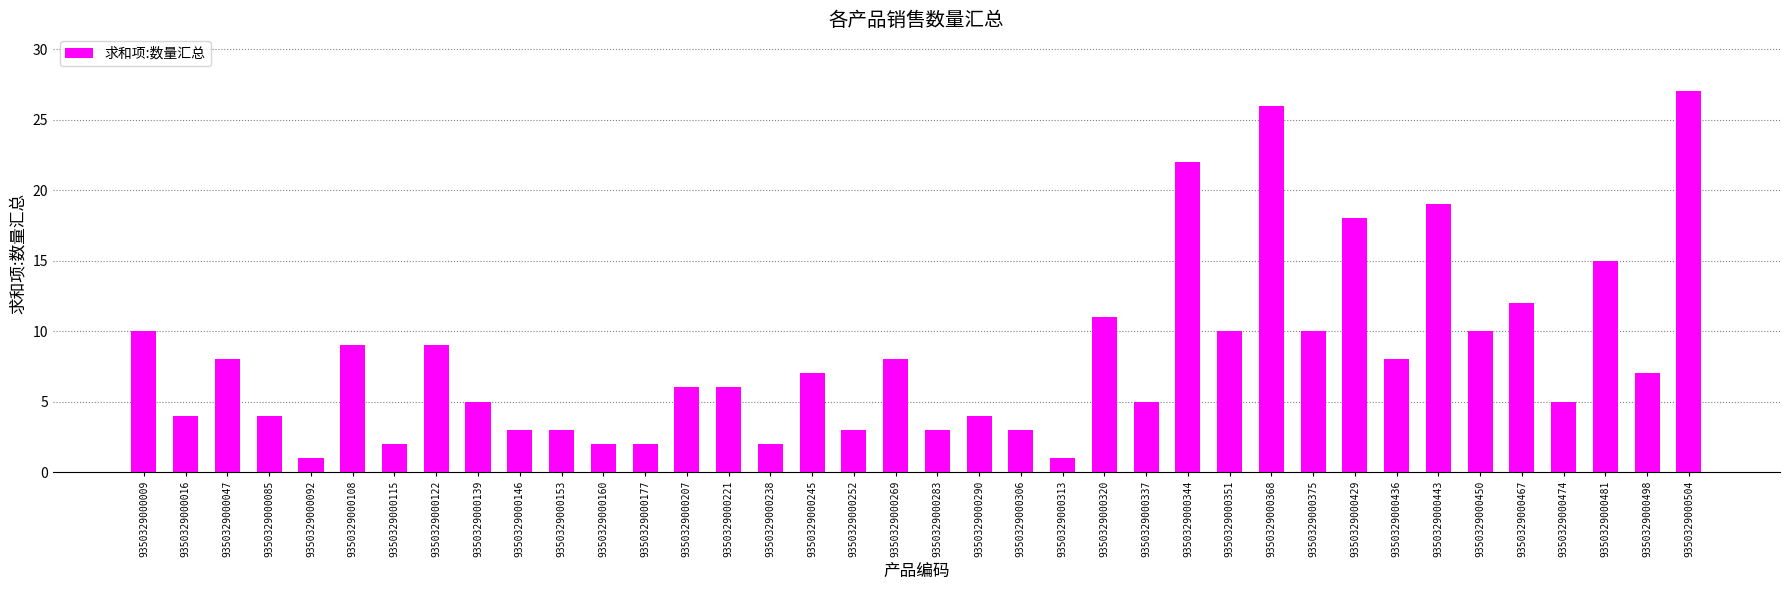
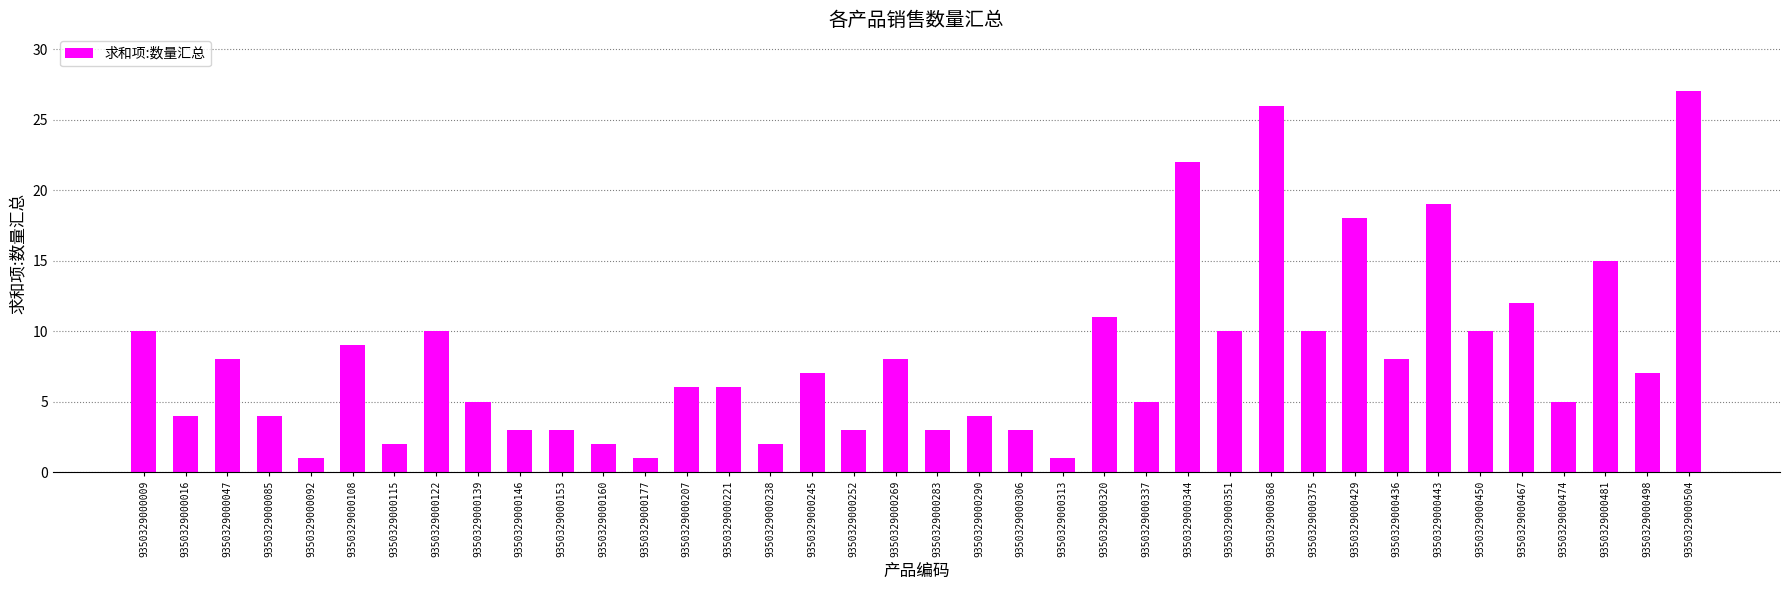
  {
    "9350329000009": 10,
    "9350329000016": 4,
    "9350329000047": 8,
    "9350329000085": 4,
    "9350329000092": 1,
    "9350329000108": 9,
    "9350329000115": 2,
-   "9350329000122": 9,
+   "9350329000122": 10,
    "9350329000139": 5,
    "9350329000146": 3,
    "9350329000153": 3,
    "9350329000160": 2,
-   "9350329000177": 2,
+   "9350329000177": 1,
    "9350329000207": 6,
    "9350329000221": 6,
    "9350329000238": 2,
    "9350329000245": 7,
    "9350329000252": 3,
    "9350329000269": 8,
    "9350329000283": 3,
    "9350329000290": 4,
    "9350329000306": 3,
    "9350329000313": 1,
    "9350329000320": 11,
    "9350329000337": 5,
    "9350329000344": 22,
    "9350329000351": 10,
    "9350329000368": 26,
    "9350329000375": 10,
    "9350329000429": 18,
    "9350329000436": 8,
    "9350329000443": 19,
    "9350329000450": 10,
    "9350329000467": 12,
    "9350329000474": 5,
    "9350329000481": 15,
    "9350329000498": 7,
    "9350329000504": 27
  }
